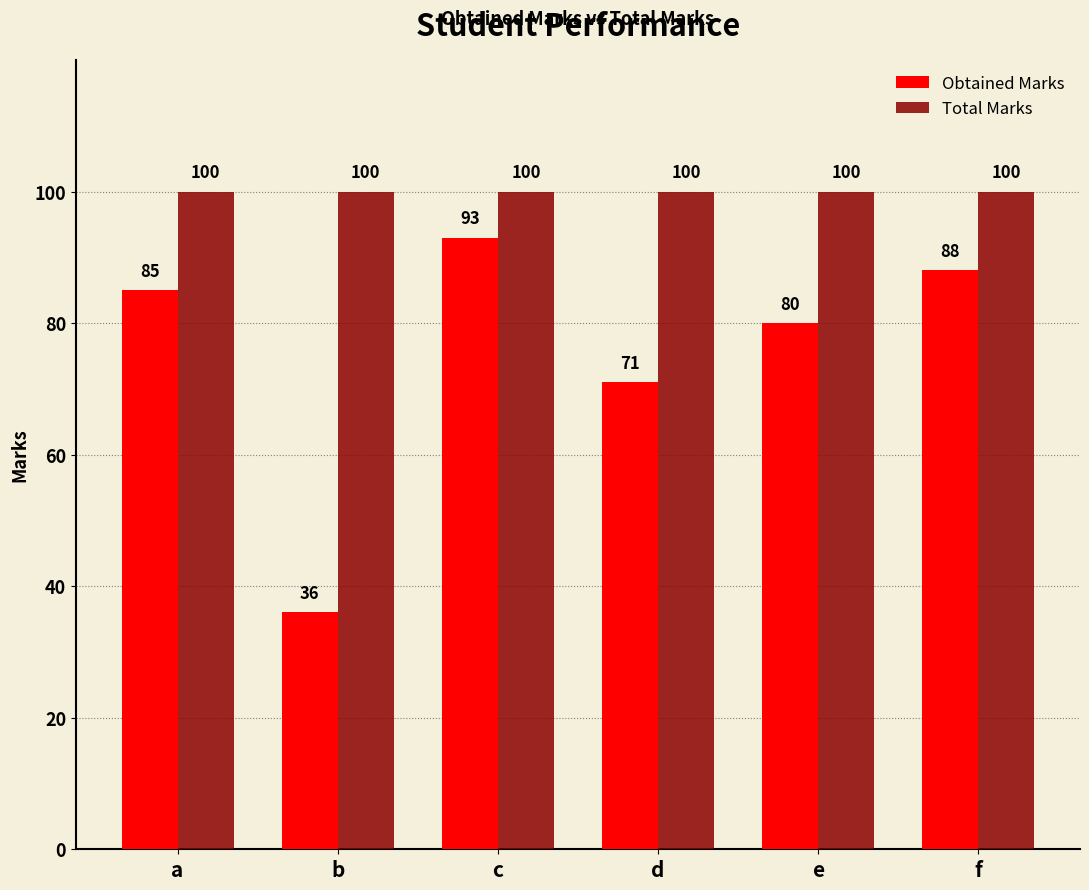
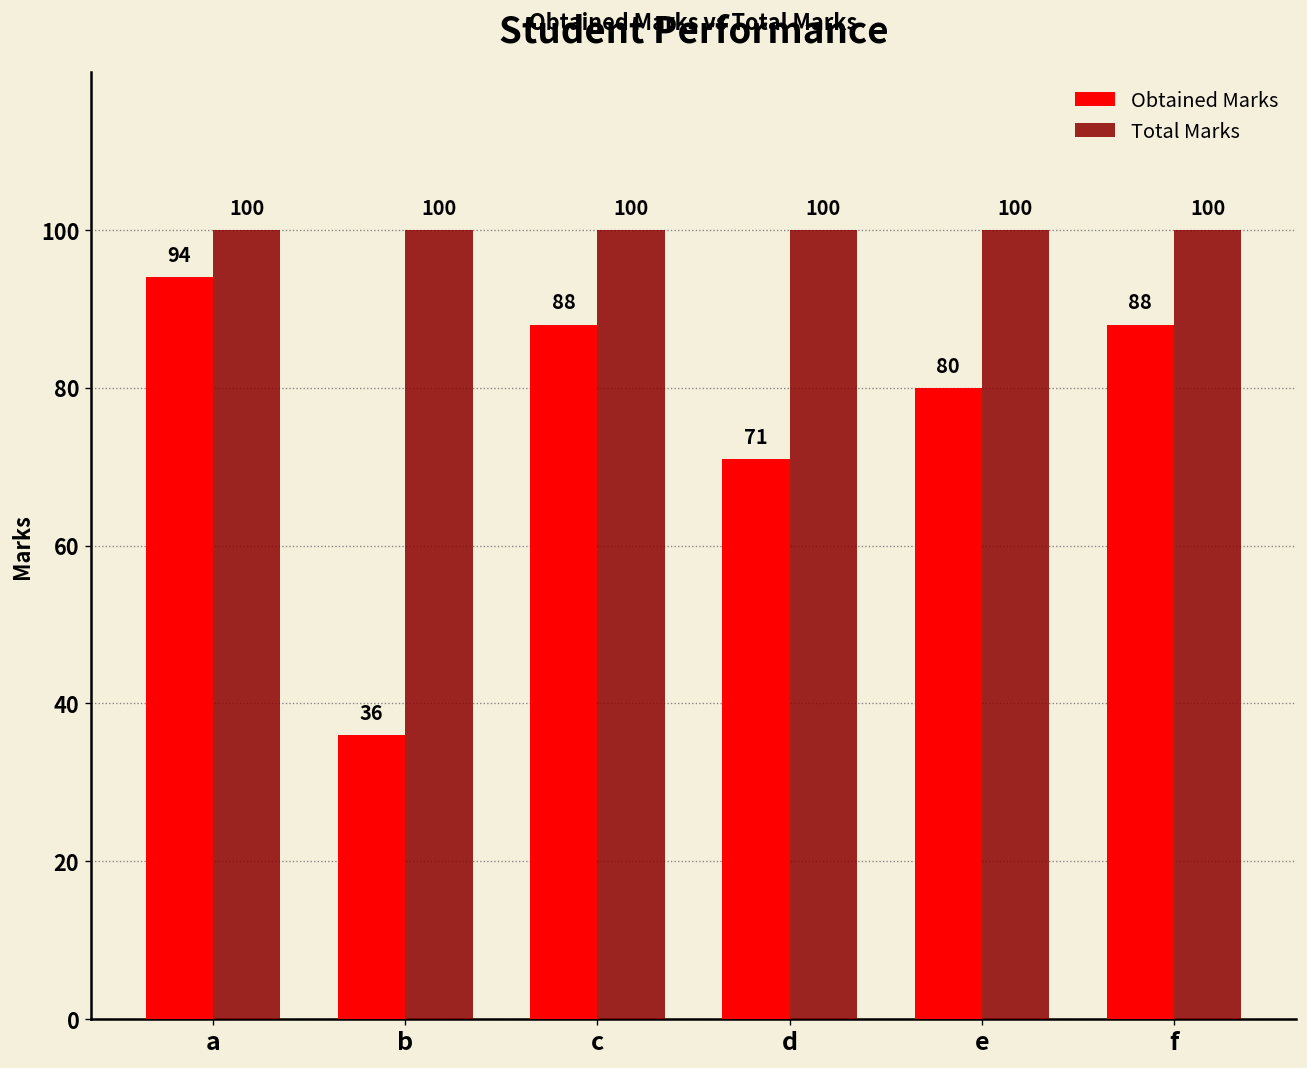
  {
    "Obtained Marks": {
-     "a": 85,
+     "a": 94,
      "b": 36,
-     "c": 93,
+     "c": 88,
      "d": 71,
      "e": 80,
      "f": 88
    },
    "Total Marks": {
      "a": 100,
      "b": 100,
      "c": 100,
      "d": 100,
      "e": 100,
      "f": 100
    }
  }
